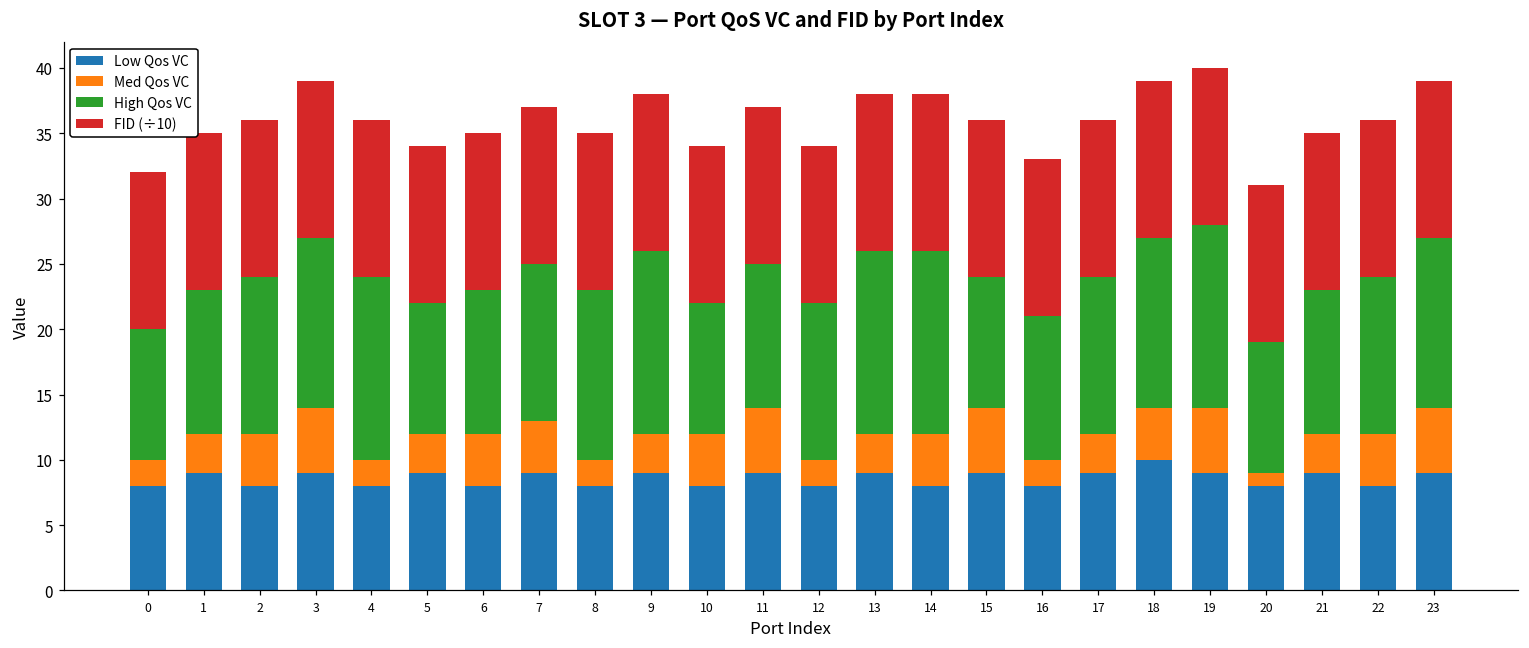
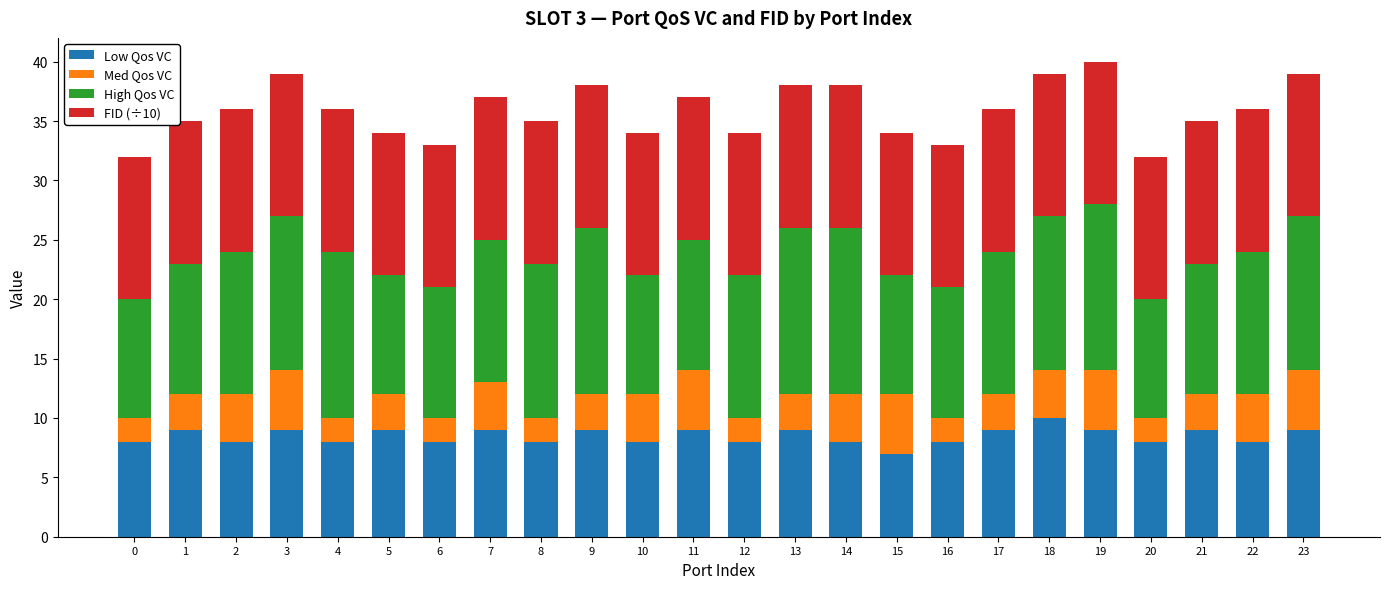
  {
    "Low Qos VC": {
      "0": 8,
      "1": 9,
      "2": 8,
      "3": 9,
      "4": 8,
      "5": 9,
      "6": 8,
      "7": 9,
      "8": 8,
      "9": 9,
      "10": 8,
      "11": 9,
      "12": 8,
      "13": 9,
      "14": 8,
-     "15": 9,
+     "15": 7,
      "16": 8,
      "17": 9,
      "18": 10,
      "19": 9,
      "20": 8,
      "21": 9,
      "22": 8,
      "23": 9
    },
    "Med Qos VC": {
-     "6": 4,
-     "20": 1
+     "6": 2,
+     "20": 2
    },
    "High Qos VC": {
      "0": 10,
      "1": 11,
      "2": 12,
      "3": 13,
      "4": 14,
      "5": 10,
      "6": 11,
      "7": 12,
      "8": 13,
      "9": 14,
      "10": 10,
      "11": 11,
      "12": 12,
      "13": 14,
      "14": 14,
      "15": 10,
      "16": 11,
      "17": 12,
      "18": 13,
      "19": 14,
      "20": 10,
      "21": 11,
      "22": 12,
      "23": 13
    },
    "FID (÷10)": {
      "0": 12,
      "1": 12,
      "2": 12,
      "3": 12,
      "4": 12,
      "5": 12,
      "6": 12,
      "7": 12,
      "8": 12,
      "9": 12,
      "10": 12,
      "11": 12,
      "12": 12,
      "13": 12,
      "14": 12,
      "15": 12,
      "16": 12,
      "17": 12,
      "18": 12,
      "19": 12,
      "20": 12,
      "21": 12,
      "22": 12,
      "23": 12
    }
  }
